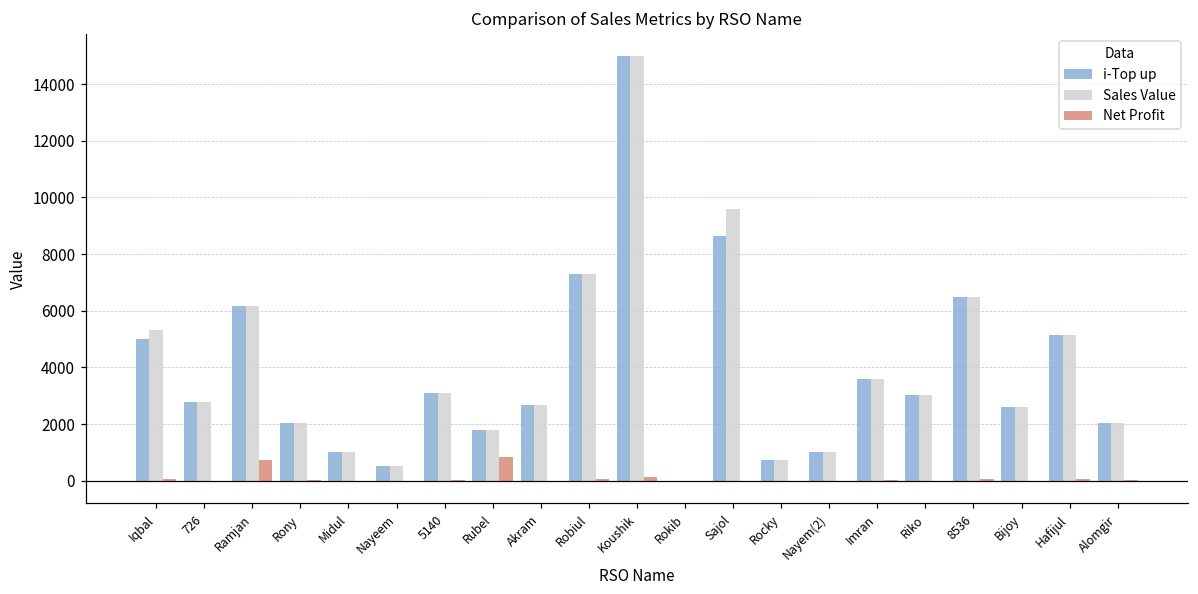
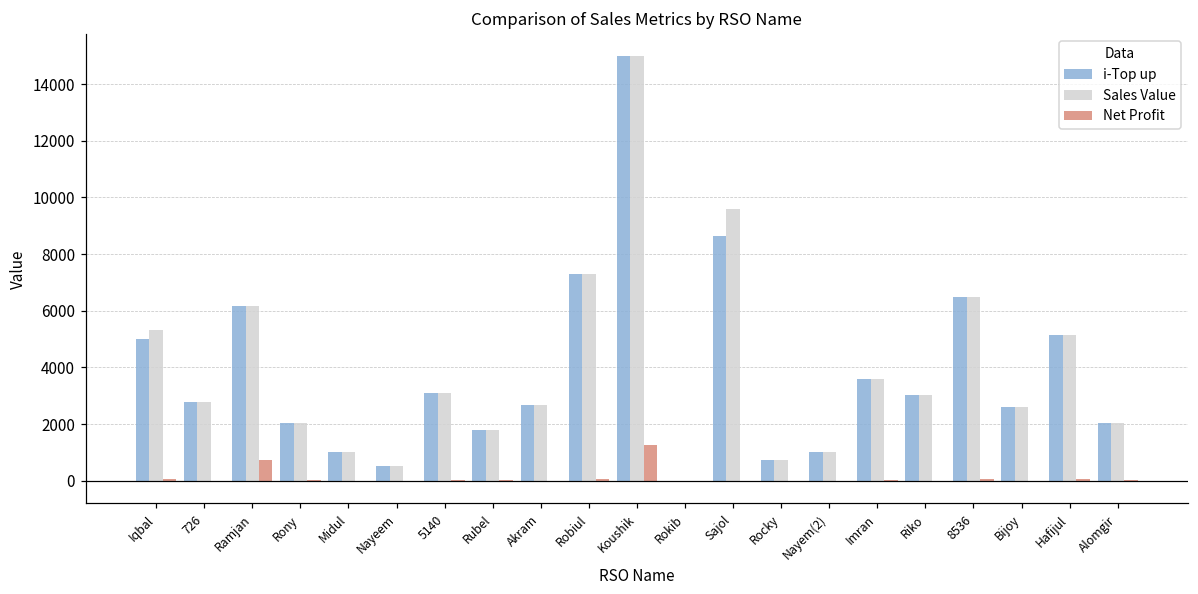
  {
    "i-Top up": {
      "Iqbal": 5000,
      "726": 2800,
      "Ramjan": 6200,
      "Rony": 2100,
      "Midul": 1000,
      "Nayeem": 500,
      "5140": 3100,
      "Rubel": 1800,
      "Akram": 2700,
      "Robiul": 7300,
      "Koushik": 15000,
      "Rokib": 0,
      "Sajol": 8700,
      "Rocky": 700,
      "Nayem(2)": 1000,
      "Imran": 3600,
      "Riko": 3000,
      "8536": 6500,
      "Bijoy": 2600,
      "Hafijul": 5100,
      "Alomgir": 2000
    },
    "Sales Value": {
      "Iqbal": 5300,
      "726": 2800,
      "Ramjan": 6200,
      "Rony": 2100,
      "Midul": 1000,
      "Nayeem": 500,
      "5140": 3100,
      "Rubel": 1800,
      "Akram": 2700,
      "Robiul": 7300,
      "Koushik": 15000,
      "Rokib": 0,
      "Sajol": 9600,
      "Rocky": 700,
      "Nayem(2)": 1000,
      "Imran": 3600,
      "Riko": 3000,
      "8536": 6500,
      "Bijoy": 2600,
      "Hafijul": 5100,
      "Alomgir": 2000
    },
    "Net Profit": {
      "Ramjan": 700,
-     "Rubel": 900,
-     "Koushik": 100,
+     "Rubel": 0,
+     "Koushik": 1200,
      "Rokib": 0
    }
  }
